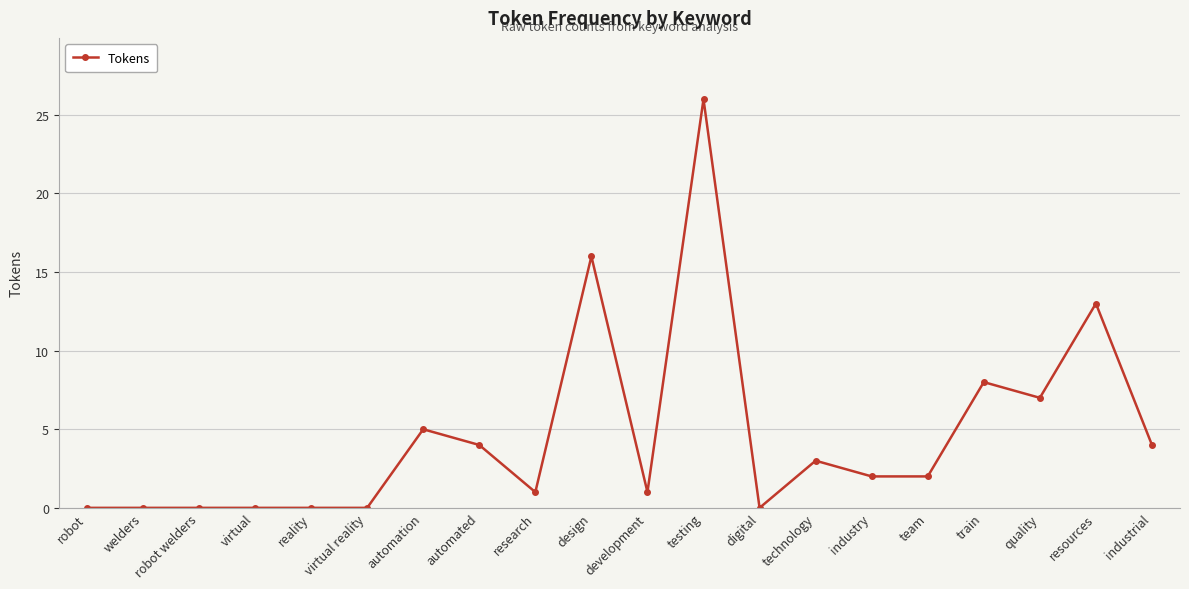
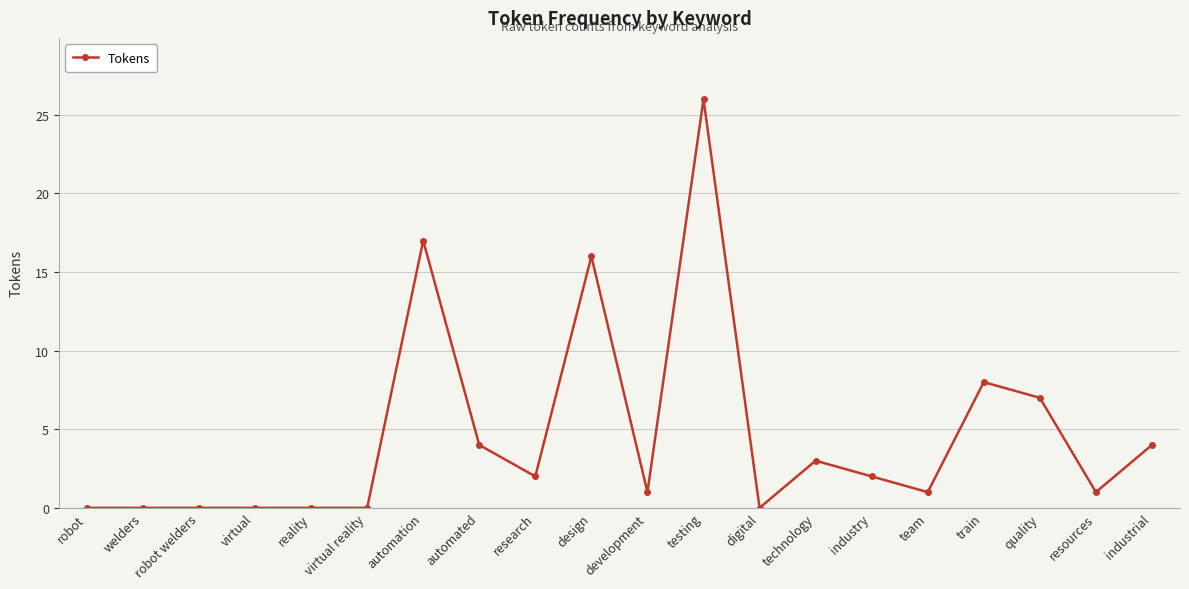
  {
    "robot": 0,
    "welders": 0,
    "robot welders": 0,
    "virtual": 0,
    "reality": 0,
    "virtual reality": 0,
-   "automation": 5,
+   "automation": 17,
    "automated": 4,
-   "research": 1,
+   "research": 2,
    "design": 16,
    "development": 1,
    "testing": 26,
    "digital": 0,
    "technology": 3,
    "industry": 2,
-   "team": 2,
+   "team": 1,
    "train": 8,
    "quality": 7,
-   "resources": 13,
+   "resources": 1,
    "industrial": 4
  }
